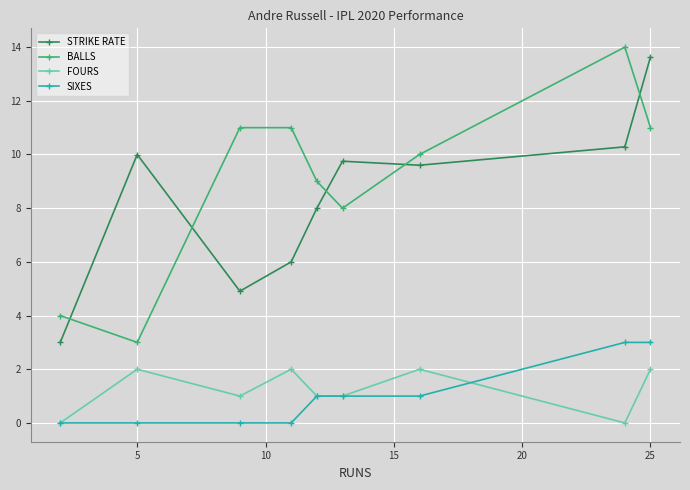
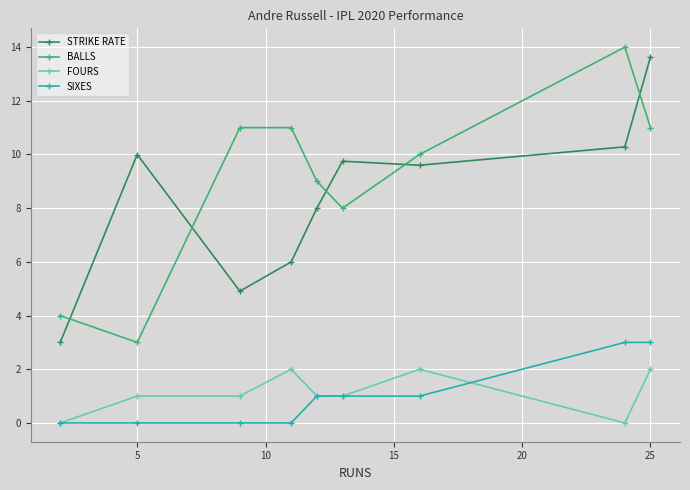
  {
    "FOURS": {
-     "5": 2,
+     "5": 1,
      "25": 2
    },
    "SIXES": {
      "5": 0,
      "25": 3
    }
  }
